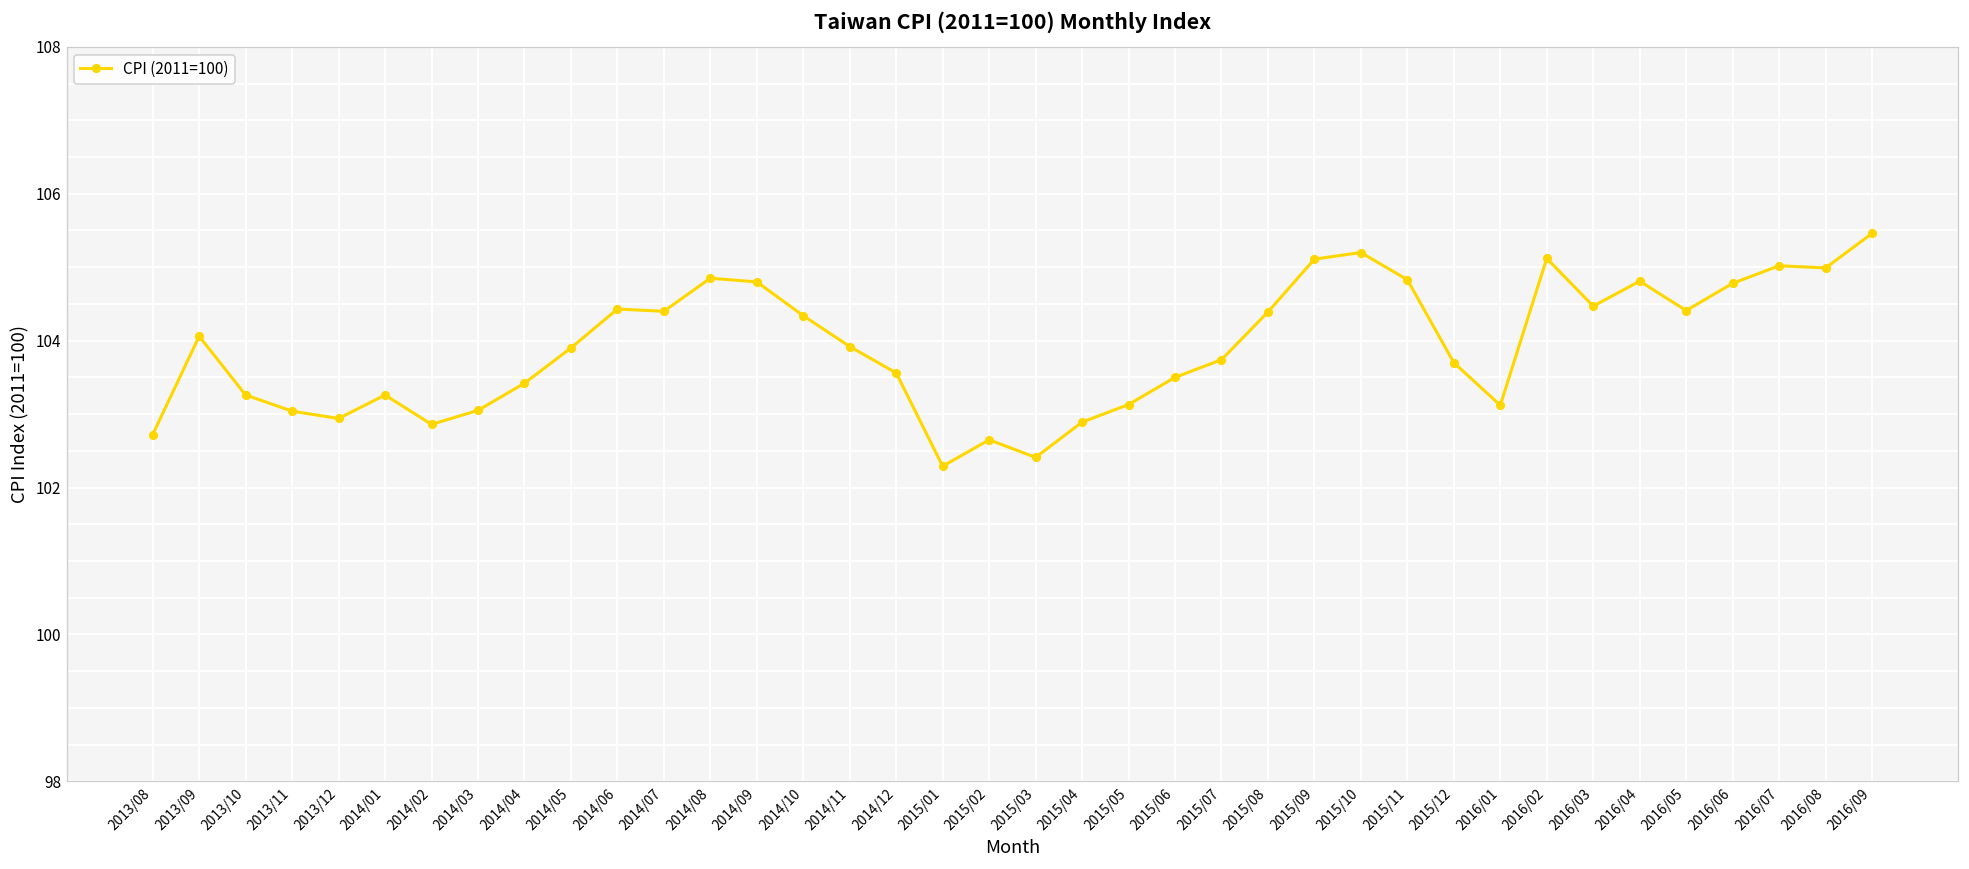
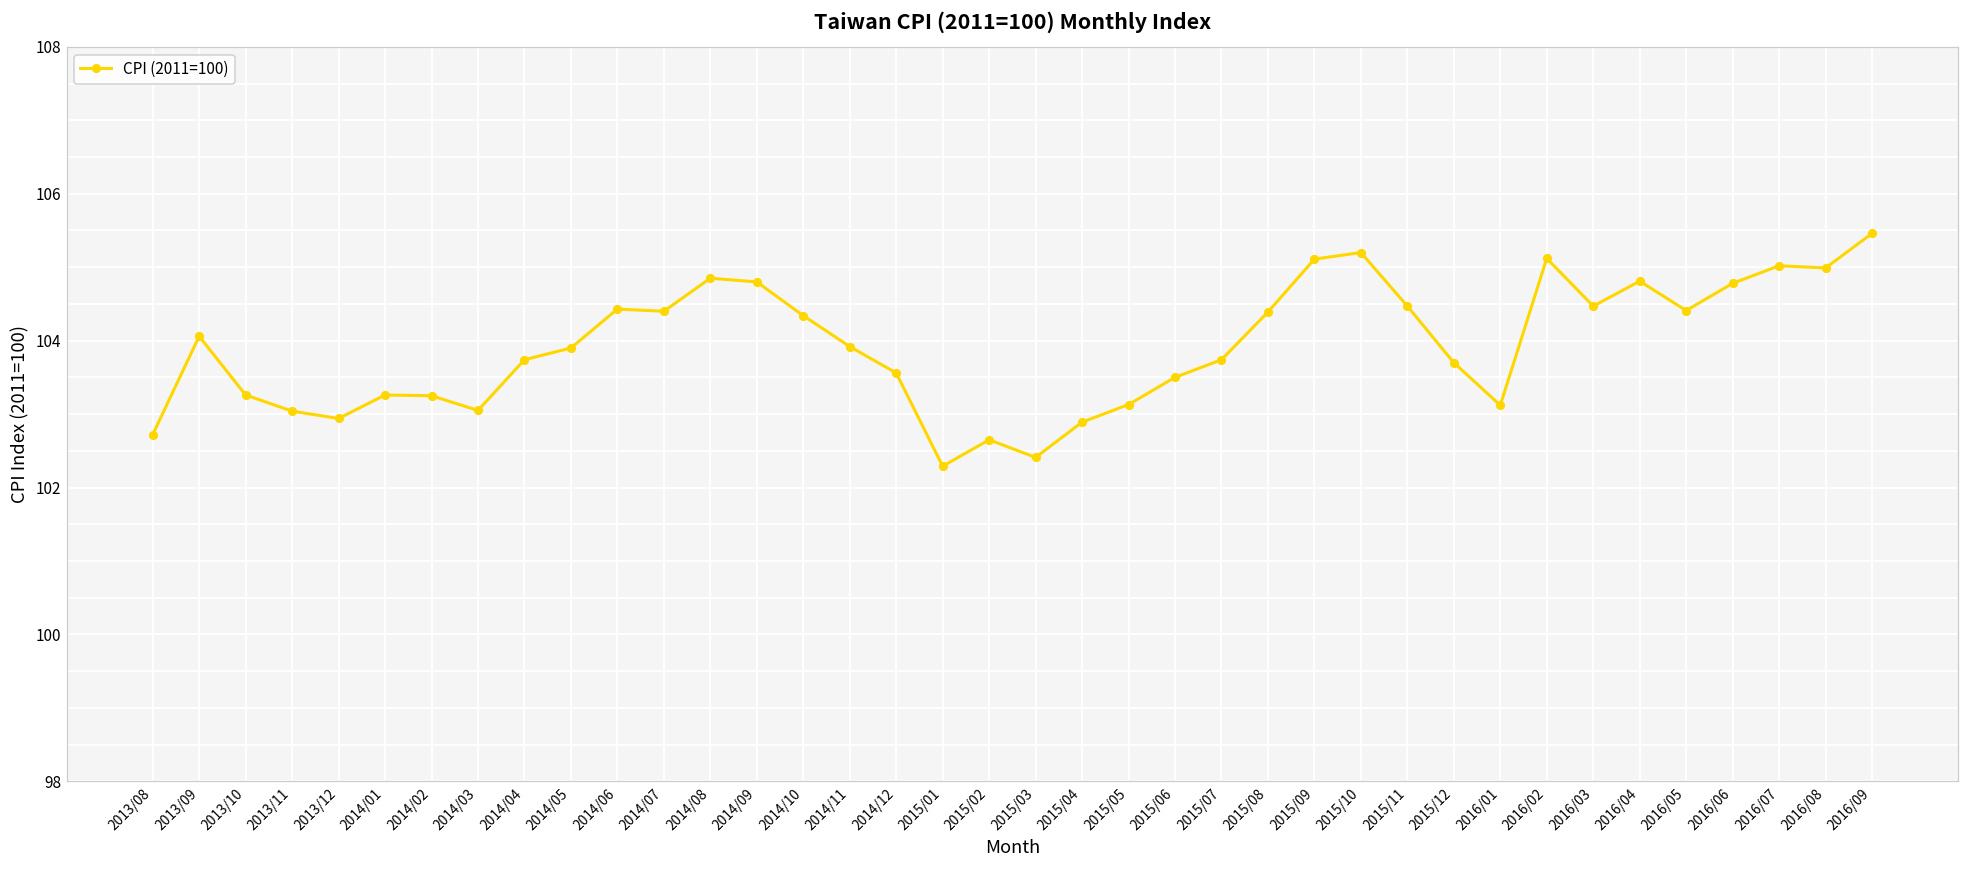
  {
    "2013/08": 102.7,
    "2013/09": 104.1,
    "2013/10": 103.3,
    "2013/11": 103.0,
    "2013/12": 102.9,
    "2014/01": 103.3,
-   "2014/02": 102.9,
+   "2014/02": 103.3,
    "2014/03": 103.1,
-   "2014/04": 103.4,
+   "2014/04": 103.7,
    "2014/05": 103.9,
    "2014/06": 104.4,
    "2014/07": 104.4,
    "2014/08": 104.9,
    "2014/09": 104.8,
    "2014/10": 104.3,
    "2014/11": 103.9,
    "2014/12": 103.6,
    "2015/01": 102.3,
    "2015/02": 102.7,
    "2015/03": 102.4,
    "2015/04": 102.9,
    "2015/05": 103.1,
    "2015/06": 103.5,
    "2015/07": 103.7,
    "2015/08": 104.4,
    "2015/09": 105.1,
    "2015/10": 105.2,
-   "2015/11": 104.8,
+   "2015/11": 104.5,
    "2015/12": 103.7,
    "2016/01": 103.1,
    "2016/02": 105.1,
    "2016/03": 104.5,
    "2016/04": 104.8,
    "2016/05": 104.4,
    "2016/06": 104.8,
    "2016/07": 105.0,
    "2016/08": 105.0,
    "2016/09": 105.5
  }
